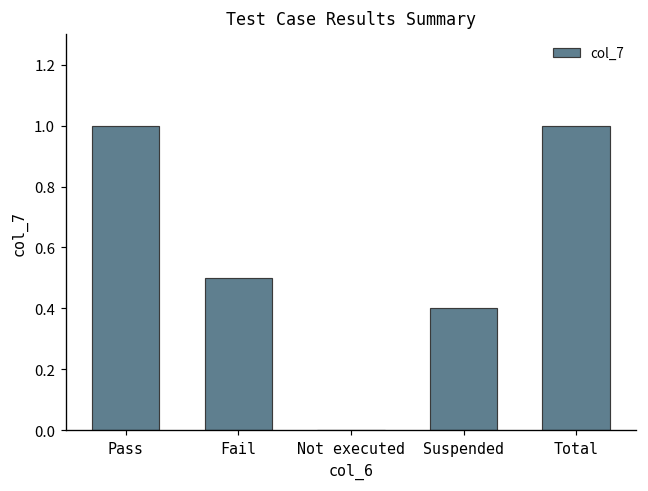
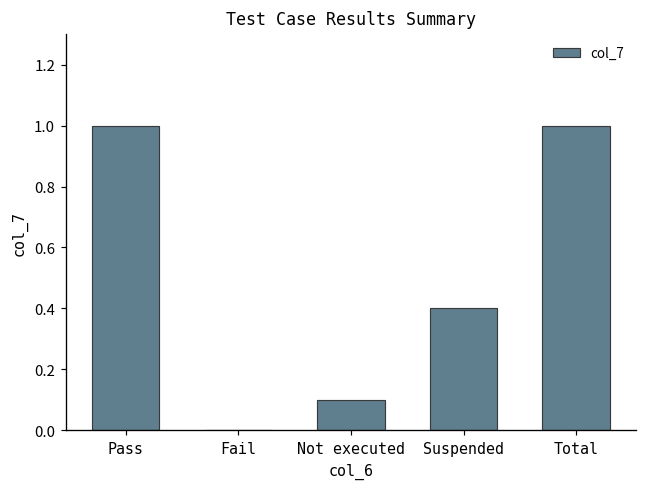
  {
    "Pass": 1.0,
-   "Fail": 0.5,
-   "Not executed": 0.0,
+   "Fail": 0.0,
+   "Not executed": 0.1,
    "Suspended": 0.4,
    "Total": 1.0
  }
